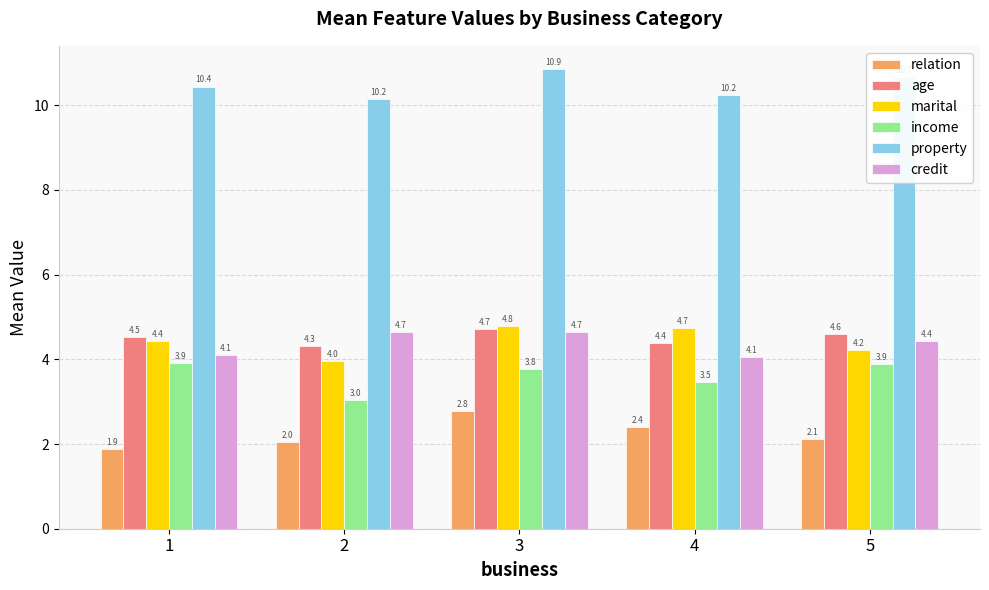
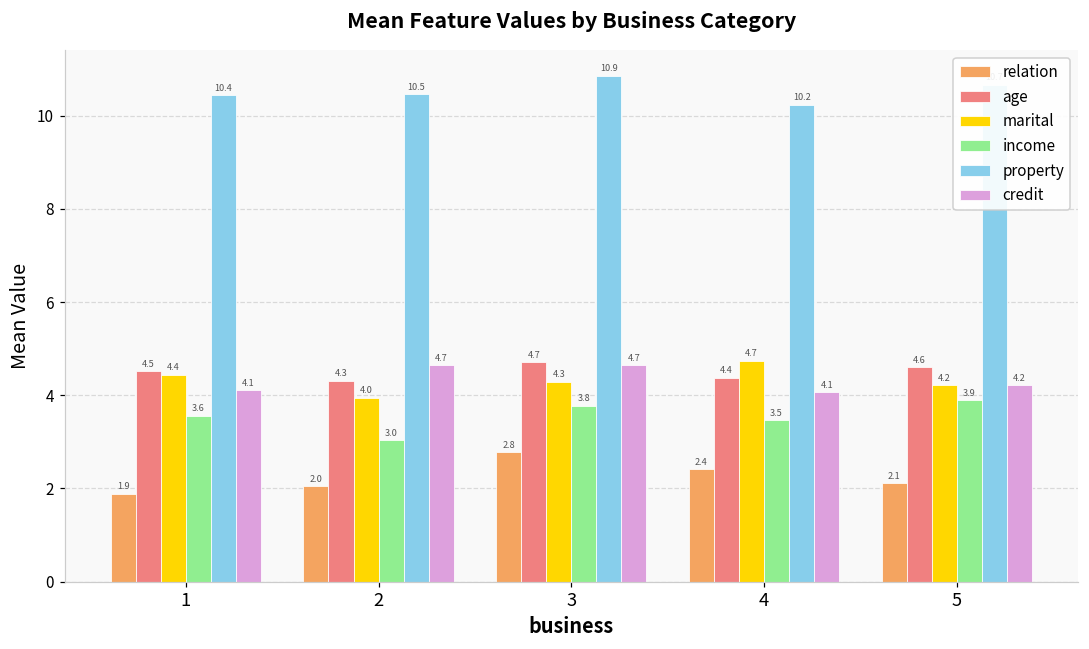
  {
    "marital": {
      "1": 4.4,
      "2": 4.0,
-     "3": 4.8,
+     "3": 4.3,
      "4": 4.7,
      "5": 4.2
    },
    "income": {
-     "1": 3.9,
+     "1": 3.6,
      "2": 3.0,
      "3": 3.8,
      "4": 3.5,
      "5": 3.9
    },
    "property": {
      "1": 10.4,
-     "2": 10.2,
+     "2": 10.5,
      "3": 10.9,
      "4": 10.2
    },
    "credit": {
      "1": 4.1,
      "2": 4.7,
      "3": 4.7,
      "4": 4.1,
-     "5": 4.4
+     "5": 4.2
    }
  }
